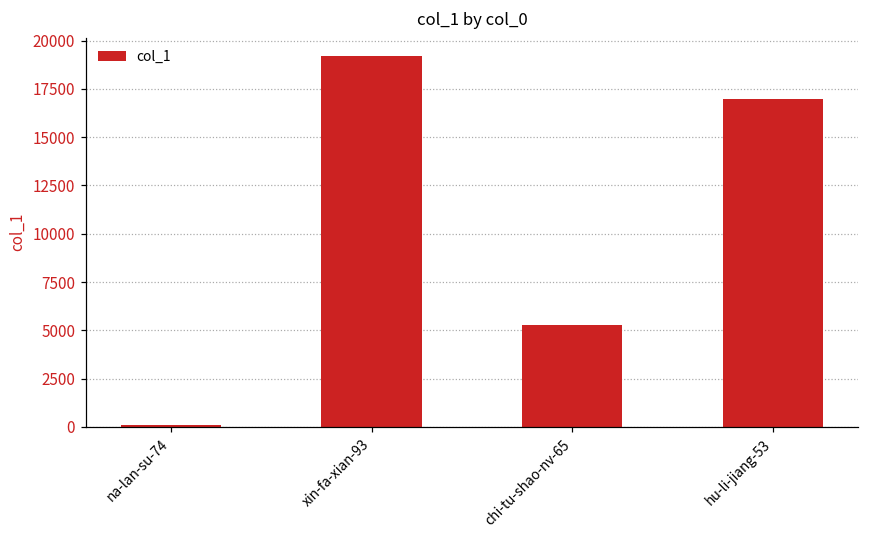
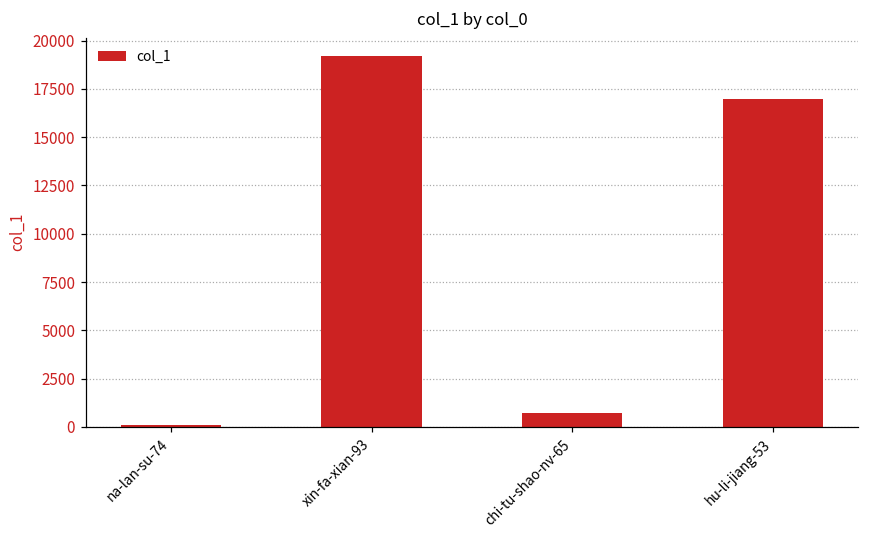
  {
    "xin-fa-xian-93": 19200,
-   "chi-tu-shao-nv-65": 5300,
+   "chi-tu-shao-nv-65": 700,
    "hu-li-jiang-53": 17000
  }
